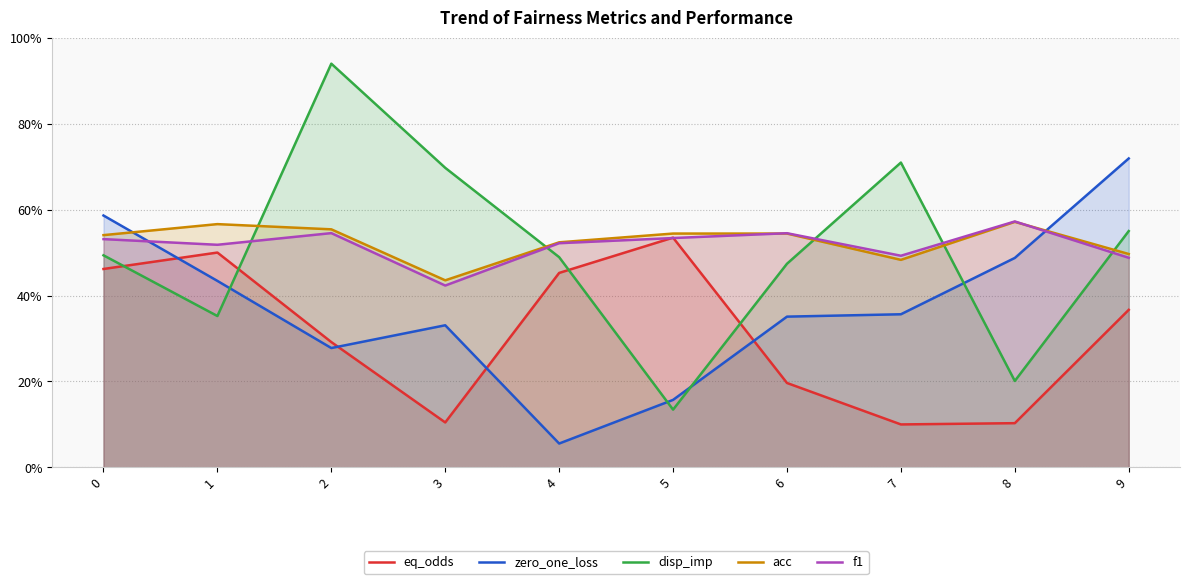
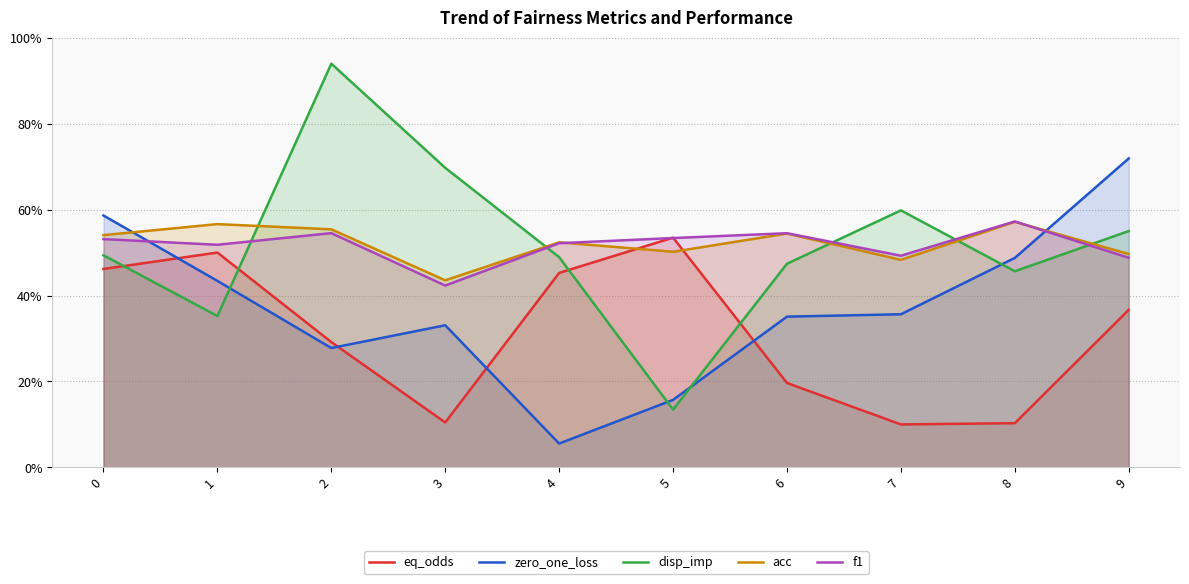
  {
    "eq_odds": {
      "0": "46%",
      "1": "50%",
      "2": "29%",
      "3": "10%",
      "4": "45%",
      "6": "20%",
      "7": "10%",
      "8": "10%",
      "9": "37%"
    },
    "zero_one_loss": {
      "0": "59%",
      "1": "43%",
      "2": "28%",
      "3": "33%",
      "4": "6%",
      "5": "16%",
      "6": "35%",
      "7": "36%",
      "8": "49%",
      "9": "72%"
    },
    "disp_imp": {
      "0": "49%",
      "1": "35%",
      "2": "94%",
      "3": "70%",
      "4": "49%",
      "5": "13%",
      "6": "47%",
-     "7": "71%",
-     "8": "20%",
+     "7": "60%",
+     "8": "46%",
      "9": "55%"
    },
    "acc": {
      "0": "54%",
      "1": "57%",
      "2": "55%",
      "3": "44%",
-     "5": "54%",
+     "5": "50%",
      "7": "48%",
      "9": "50%"
    },
    "f1": {
      "0": "53%",
      "1": "52%",
      "2": "55%",
      "3": "42%",
      "7": "49%",
      "9": "49%"
    }
  }
